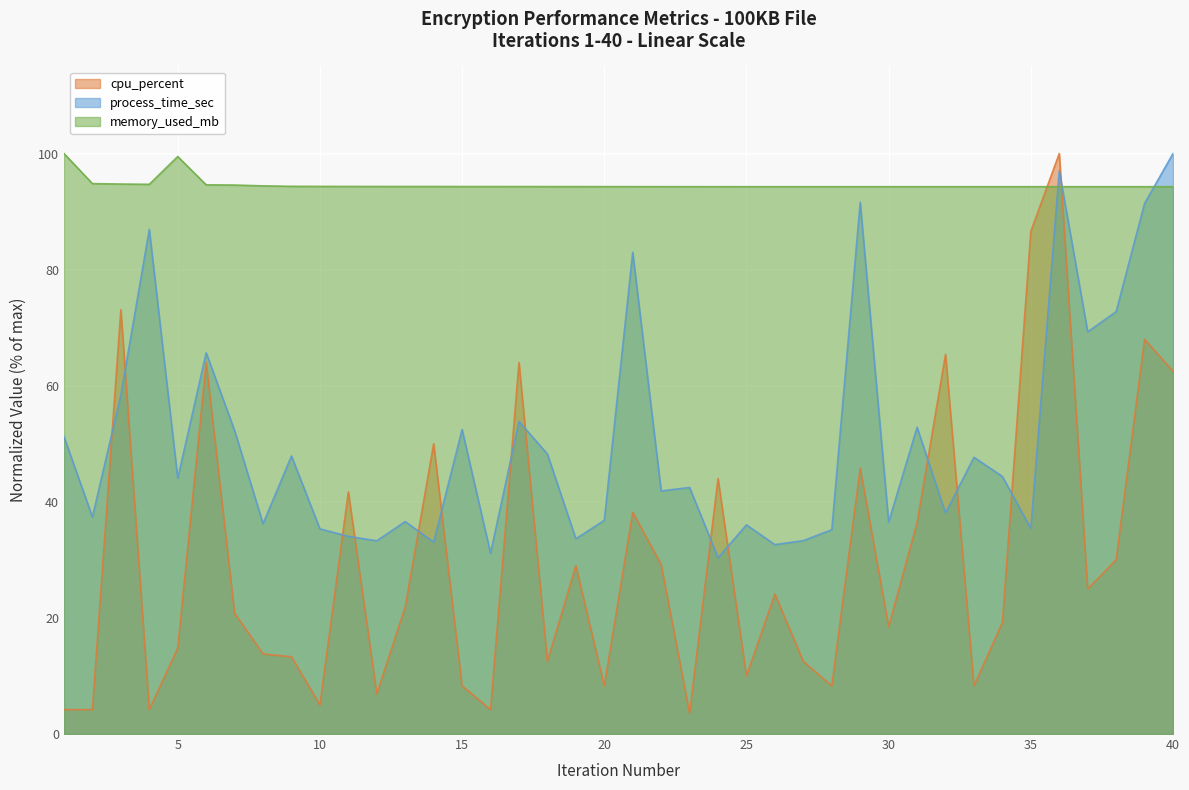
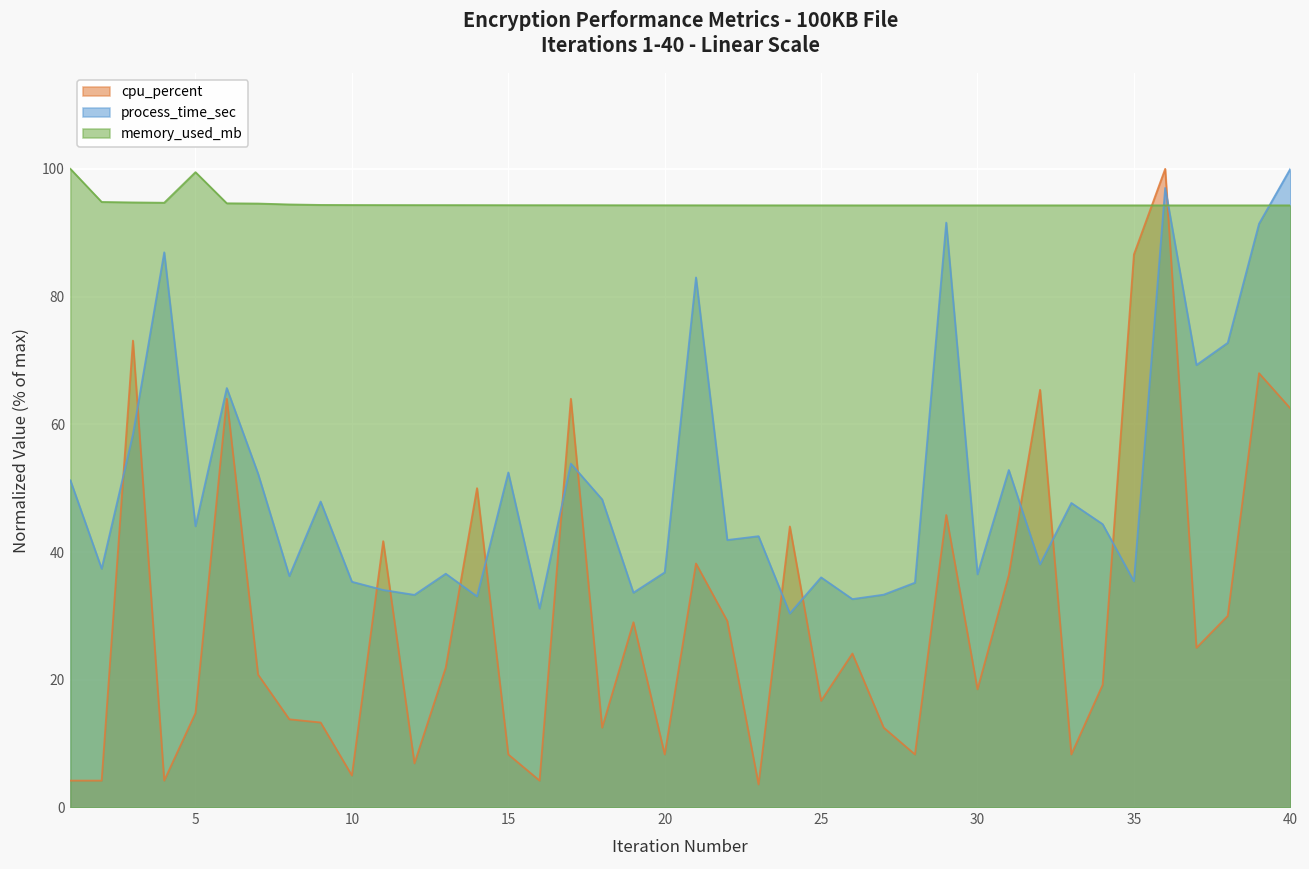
  {
    "cpu_percent": {
      "5": 15,
      "10": 5,
      "15": 8,
      "20": 8,
-     "25": 10,
+     "25": 17,
      "30": 19,
      "35": 87,
      "40": 63
    },
    "process_time_sec": {
      "5": 44,
      "10": 35,
      "15": 52,
      "20": 37,
      "25": 36,
      "30": 37,
      "35": 35,
      "40": 100
    },
    "memory_used_mb": {
      "5": 99,
      "10": 94,
      "15": 94,
      "20": 94,
      "25": 94,
      "30": 94,
      "35": 94,
      "40": 94
    }
  }
